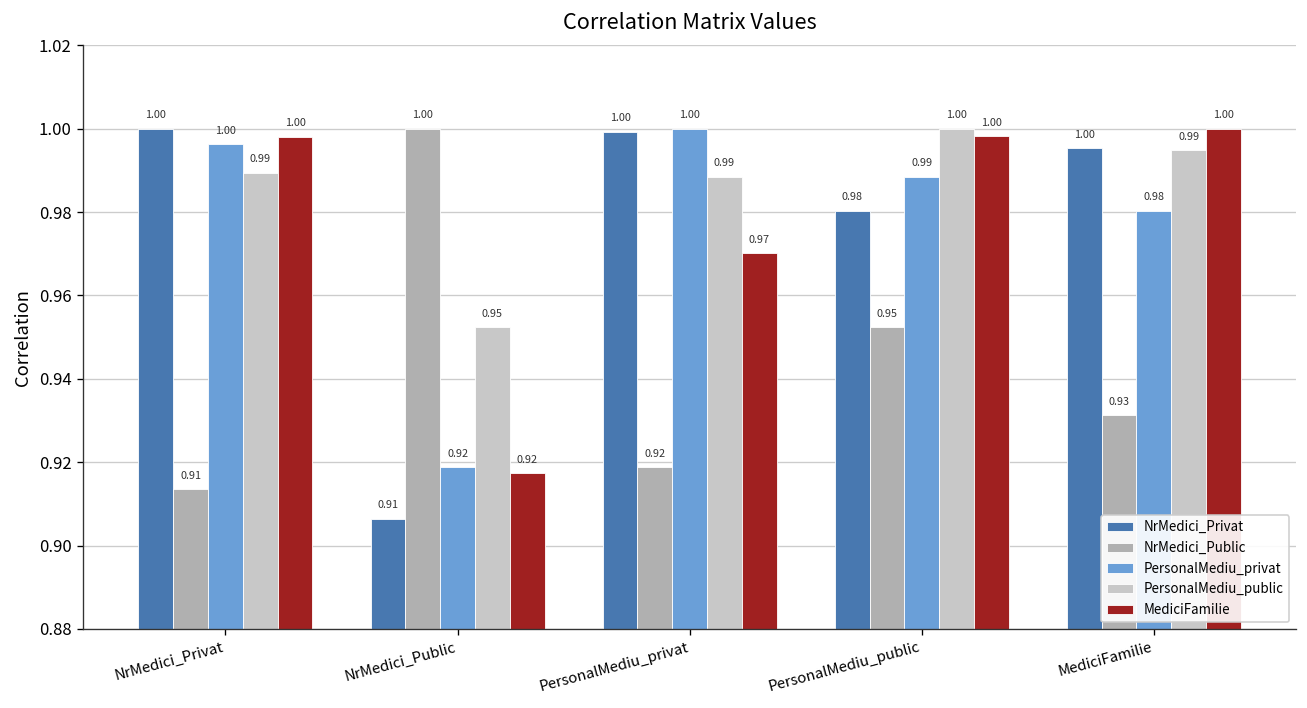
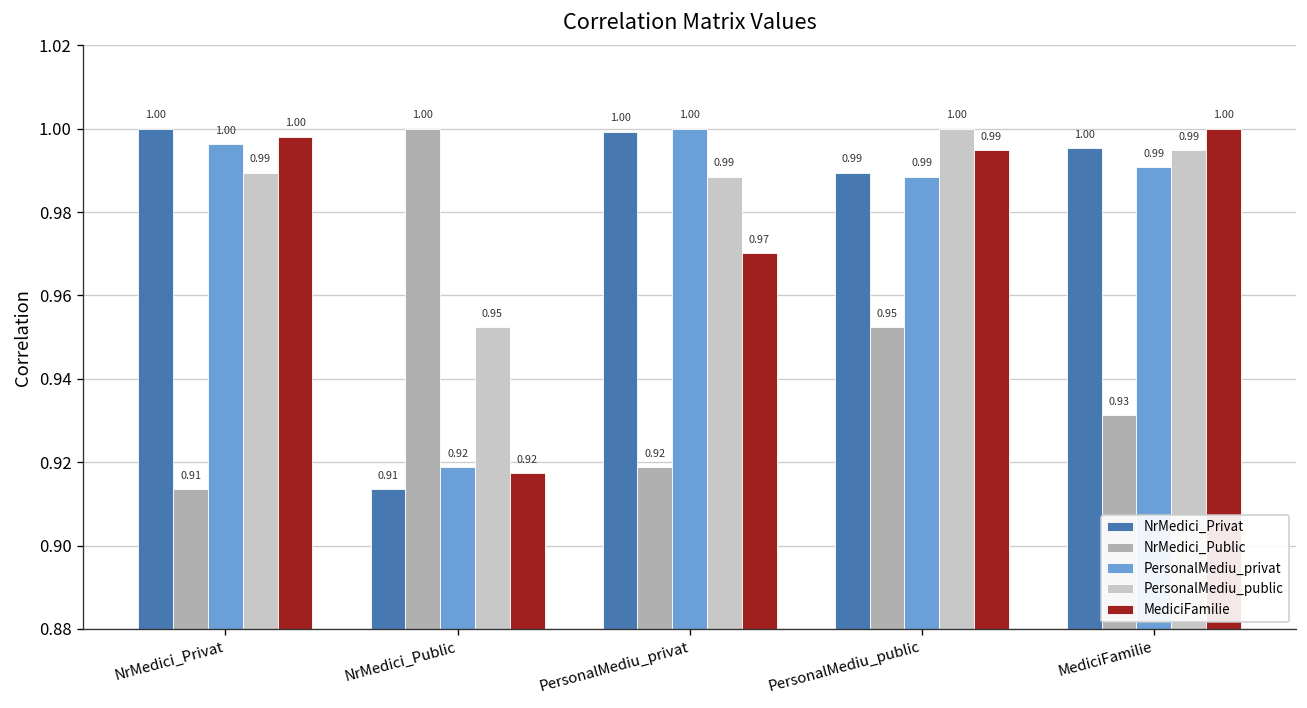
  {
    "NrMedici_Privat": {
      "NrMedici_Privat": 1.00,
-     "NrMedici_Public": 0.906,
+     "NrMedici_Public": 0.914,
      "PersonalMediu_privat": 1.00,
-     "PersonalMediu_public": 0.98,
+     "PersonalMediu_public": 0.99,
      "MediciFamilie": 1.00
    },
    "PersonalMediu_privat": {
      "NrMedici_Privat": 1.00,
      "NrMedici_Public": 0.92,
      "PersonalMediu_privat": 1.00,
      "PersonalMediu_public": 0.99,
-     "MediciFamilie": 0.98
+     "MediciFamilie": 0.99
    },
    "MediciFamilie": {
      "NrMedici_Privat": 1.00,
      "NrMedici_Public": 0.92,
      "PersonalMediu_privat": 0.97,
-     "PersonalMediu_public": 1.00,
+     "PersonalMediu_public": 0.99,
      "MediciFamilie": 1.00
    }
  }
